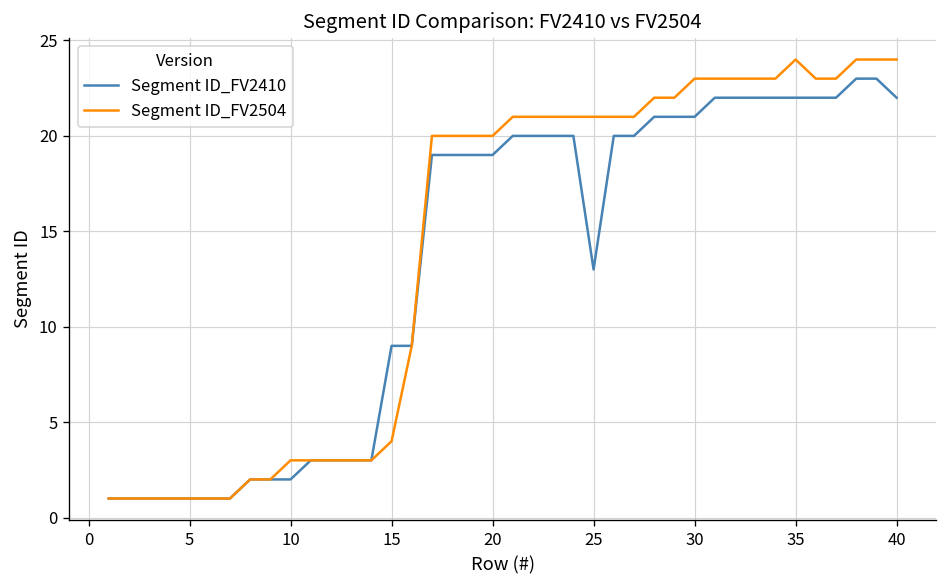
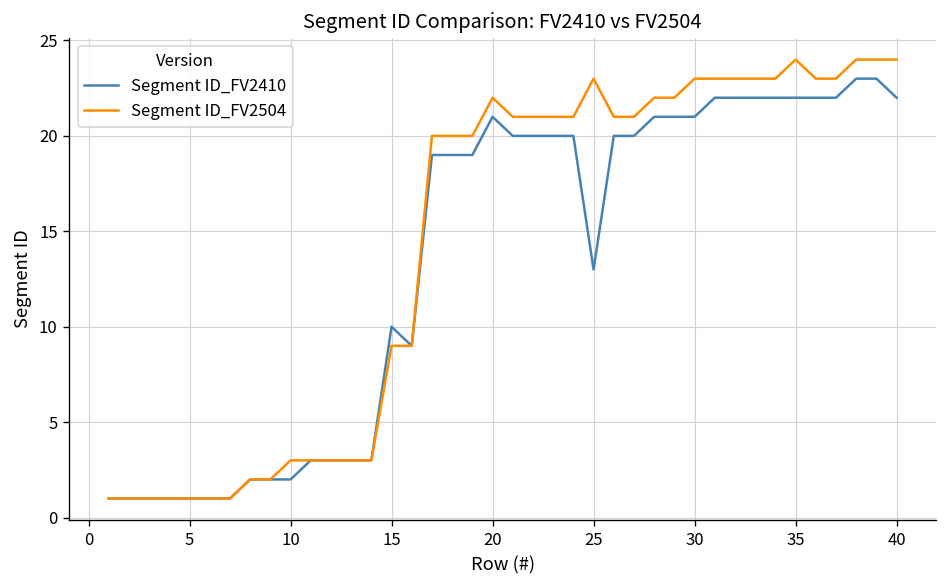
  {
    "Segment ID_FV2410": {
      "10": 2,
-     "15": 9,
-     "20": 19,
+     "15": 10,
+     "20": 21,
      "25": 13,
      "30": 21,
      "35": 22,
      "40": 22
    },
    "Segment ID_FV2504": {
      "10": 3,
-     "15": 4,
-     "20": 20,
-     "25": 21,
+     "15": 9,
+     "20": 22,
+     "25": 23,
      "30": 23,
      "35": 24,
      "40": 24
    }
  }
